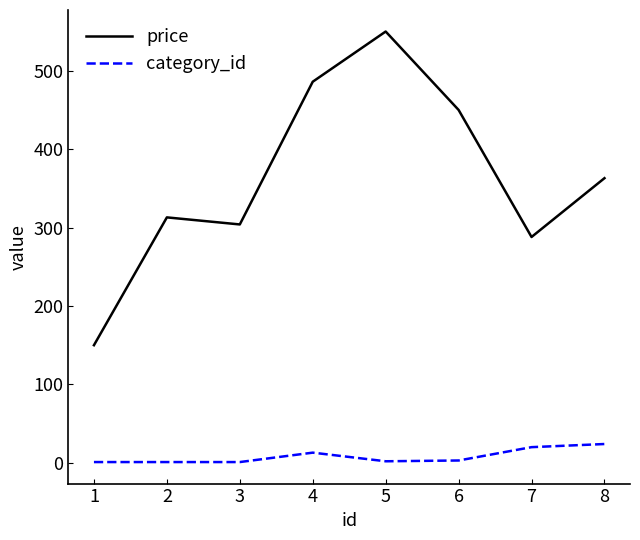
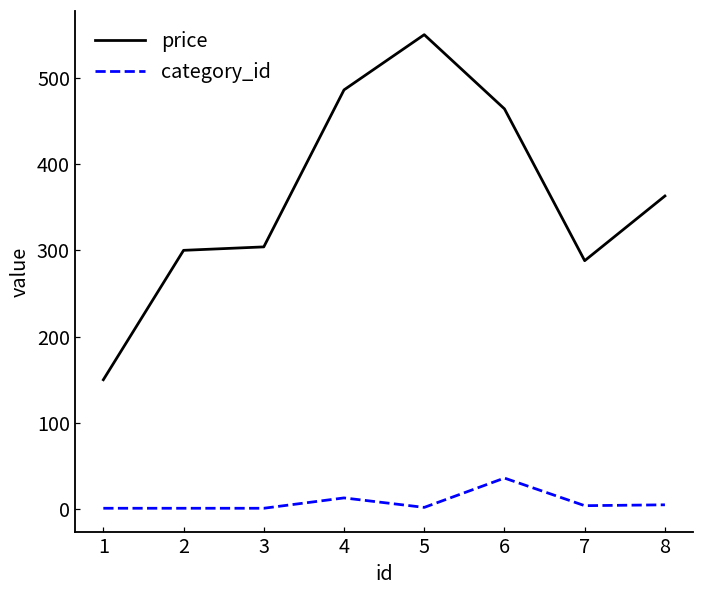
  {
    "price": {
      "1": 150,
-     "2": 310,
+     "2": 300,
      "3": 300,
      "4": 490,
      "5": 550,
-     "6": 450,
+     "6": 460,
      "7": 290,
      "8": 360
    },
    "category_id": {
      "1": 0,
      "2": 0,
      "3": 0,
      "4": 10,
      "5": 0,
-     "6": 0,
-     "7": 20,
-     "8": 20
+     "6": 40,
+     "7": 0,
+     "8": 10
    }
  }
